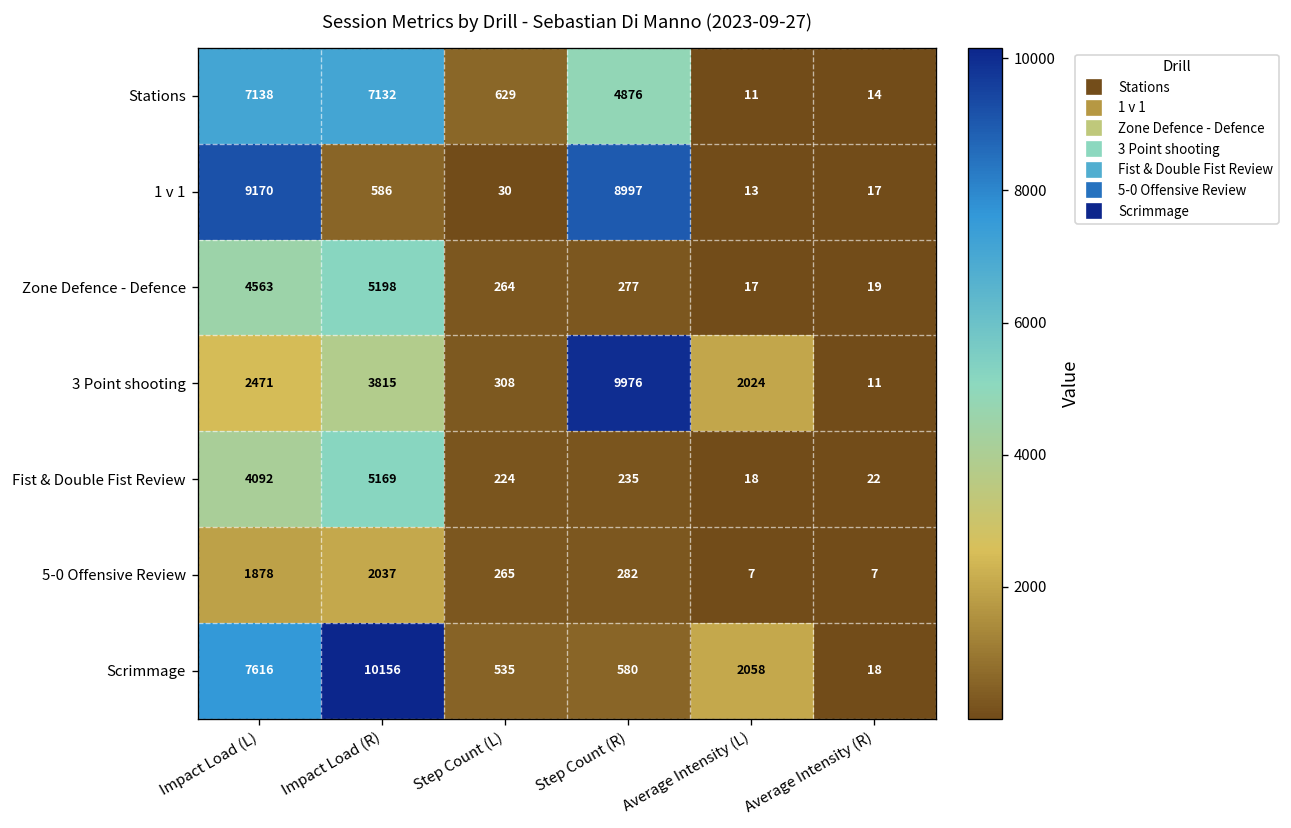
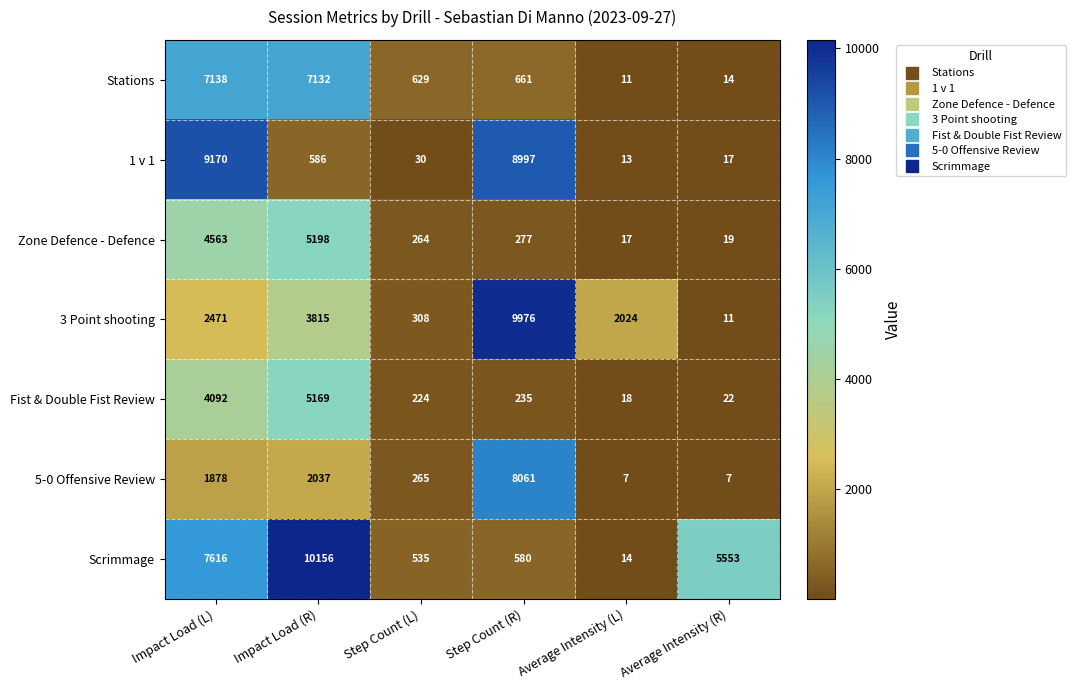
  {
    "Stations": {
      "Impact Load (L)": 7138,
      "Impact Load (R)": 7132,
      "Step Count (L)": 629,
-     "Step Count (R)": 4876,
+     "Step Count (R)": 661,
      "Average Intensity (L)": 11,
      "Average Intensity (R)": 14
    },
    "1 v 1": {
      "Impact Load (L)": 9170,
      "Impact Load (R)": 586,
      "Step Count (L)": 30,
      "Step Count (R)": 8997,
      "Average Intensity (L)": 13,
      "Average Intensity (R)": 17
    },
    "Zone Defence - Defence": {
      "Impact Load (L)": 4563,
      "Impact Load (R)": 5198,
      "Step Count (L)": 264,
      "Step Count (R)": 277,
      "Average Intensity (L)": 17,
      "Average Intensity (R)": 19
    },
    "3 Point shooting": {
      "Impact Load (L)": 2471,
      "Impact Load (R)": 3815,
      "Step Count (L)": 308,
      "Step Count (R)": 9976,
      "Average Intensity (L)": 2024,
      "Average Intensity (R)": 11
    },
    "Fist & Double Fist Review": {
      "Impact Load (L)": 4092,
      "Impact Load (R)": 5169,
      "Step Count (L)": 224,
      "Step Count (R)": 235,
      "Average Intensity (L)": 18,
      "Average Intensity (R)": 22
    },
    "5-0 Offensive Review": {
      "Impact Load (L)": 1878,
      "Impact Load (R)": 2037,
      "Step Count (L)": 265,
-     "Step Count (R)": 282,
+     "Step Count (R)": 8061,
      "Average Intensity (L)": 7,
      "Average Intensity (R)": 7
    },
    "Scrimmage": {
      "Impact Load (L)": 7616,
      "Impact Load (R)": 10156,
      "Step Count (L)": 535,
      "Step Count (R)": 580,
-     "Average Intensity (L)": 2058,
-     "Average Intensity (R)": 18
+     "Average Intensity (L)": 14,
+     "Average Intensity (R)": 5553
    }
  }
